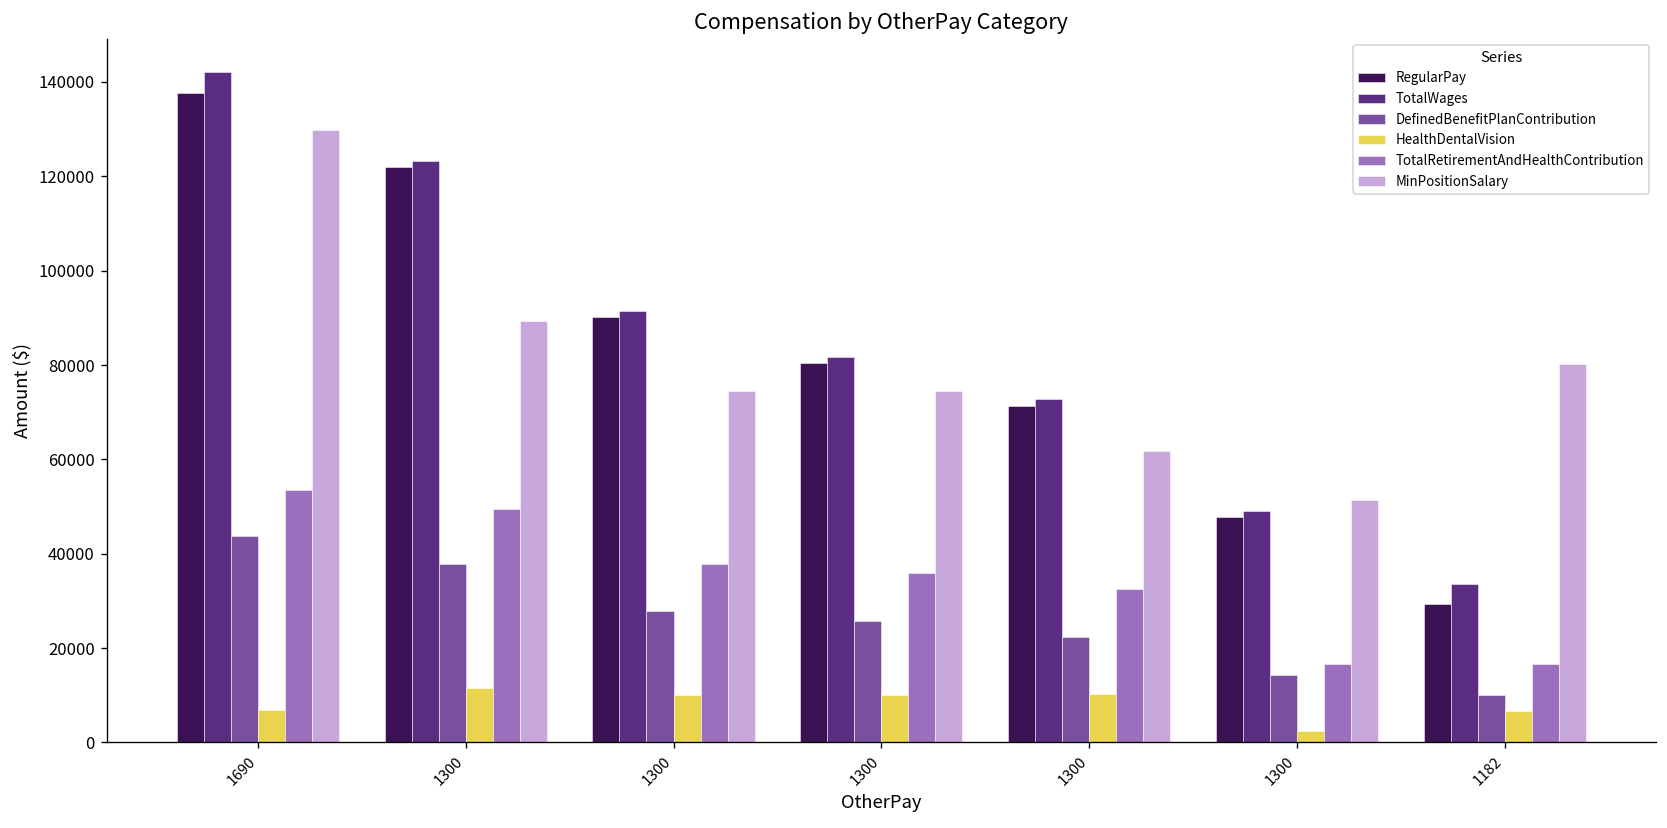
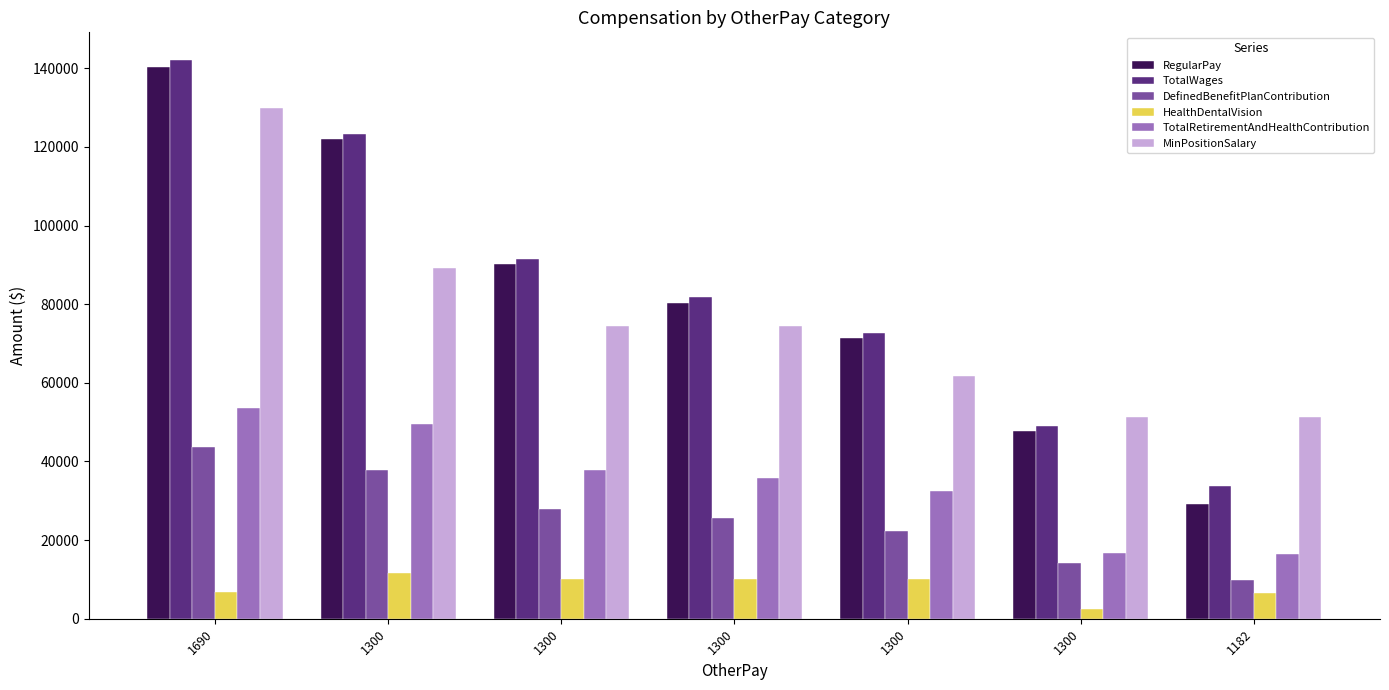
  {
    "RegularPay": {
-     "1690": 138000,
+     "1690": 140000,
      "1182": 29000
    },
    "HealthDentalVision": {
      "1690": 7000,
      "1182": 7000
    },
    "MinPositionSalary": {
      "1690": 130000,
-     "1182": 80000
+     "1182": 51000
    }
  }
